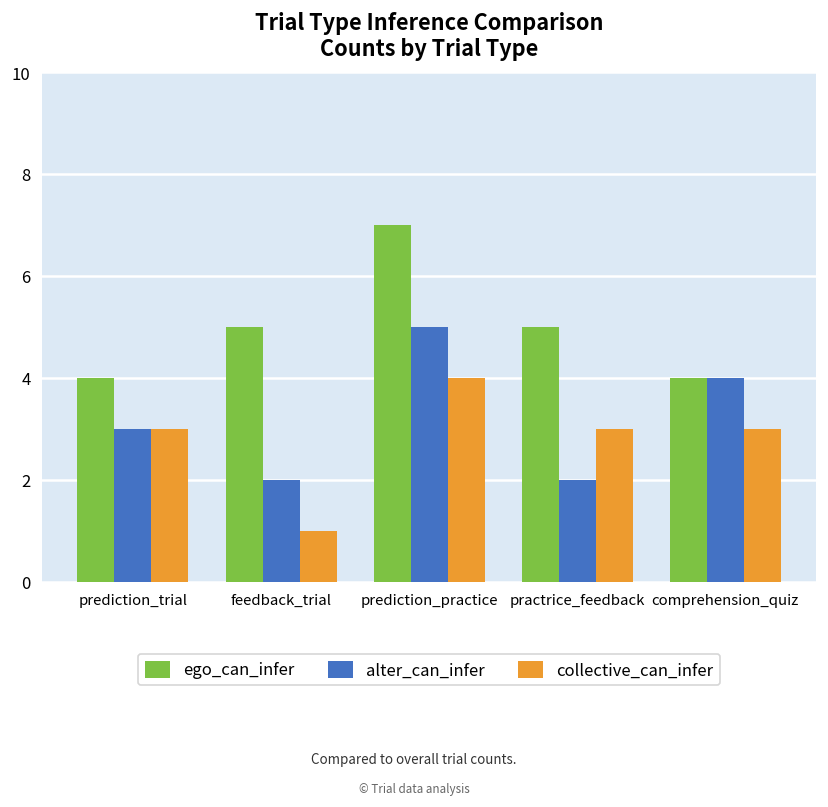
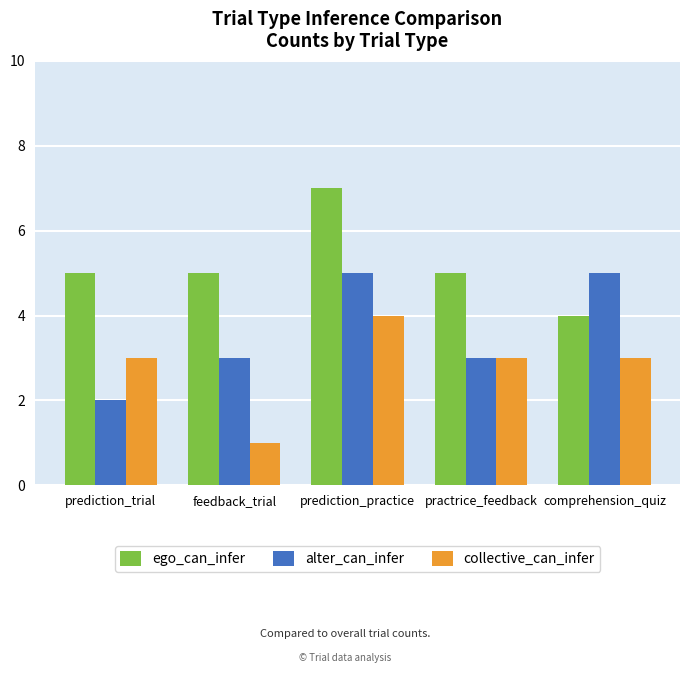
  {
    "ego_can_infer": {
-     "prediction_trial": 4,
+     "prediction_trial": 5,
      "feedback_trial": 5,
      "prediction_practice": 7,
      "practrice_feedback": 5,
      "comprehension_quiz": 4
    },
    "alter_can_infer": {
-     "prediction_trial": 3,
-     "feedback_trial": 2,
+     "prediction_trial": 2,
+     "feedback_trial": 3,
      "prediction_practice": 5,
-     "practrice_feedback": 2,
-     "comprehension_quiz": 4
+     "practrice_feedback": 3,
+     "comprehension_quiz": 5
    },
    "collective_can_infer": {
      "prediction_trial": 3,
      "feedback_trial": 1,
      "prediction_practice": 4,
      "practrice_feedback": 3,
      "comprehension_quiz": 3
    }
  }
